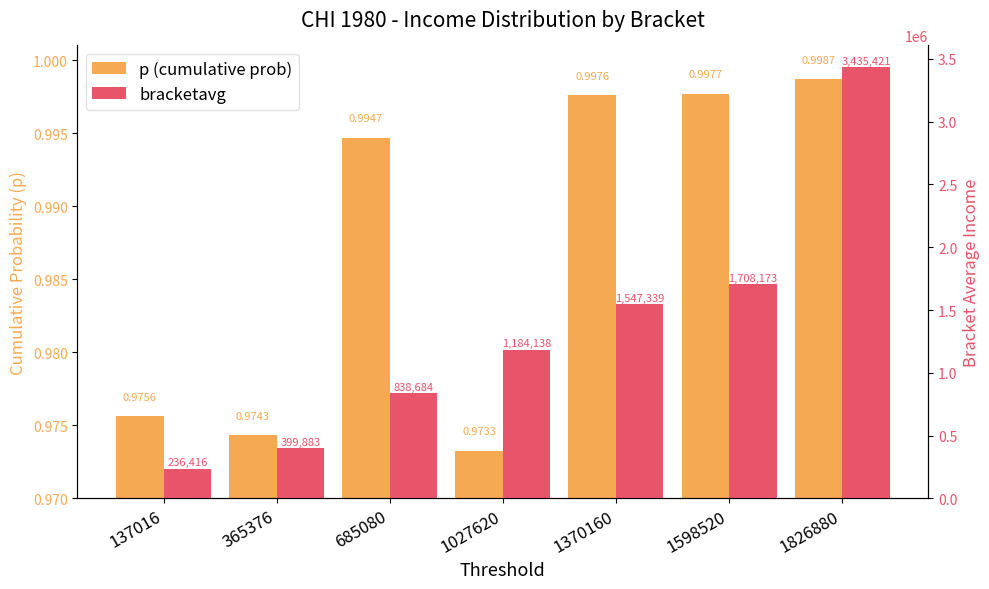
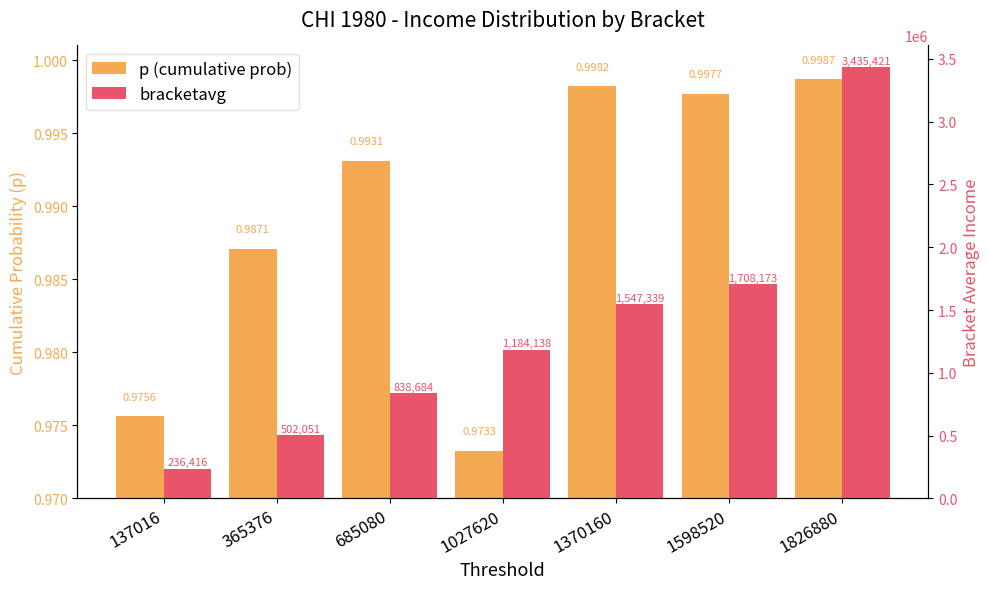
  {
    "p (cumulative prob)": {
      "137016": "0.9756",
-     "365376": "0.9743",
-     "685080": "0.9947",
+     "365376": "0.9871",
+     "685080": "0.9931",
      "1027620": "0.9733",
-     "1370160": "0.9976",
+     "1370160": "0.9982",
      "1598520": "0.9977",
      "1826880": "0.9987"
    },
    "bracketavg": {
      "137016": "236,416",
-     "365376": "399,883",
+     "365376": "502,051",
      "685080": "838,684",
      "1370160": "1,547,339",
      "1826880": "3,435,421"
    }
  }
